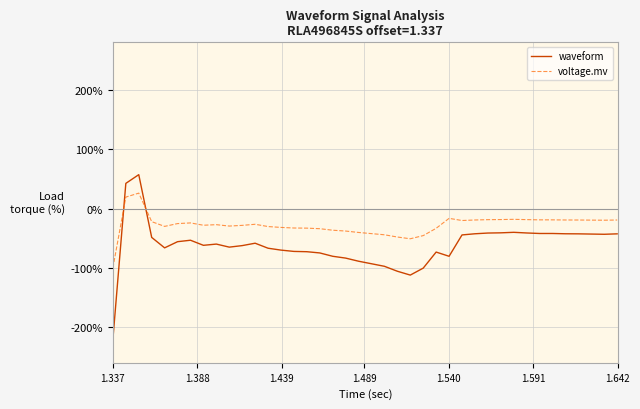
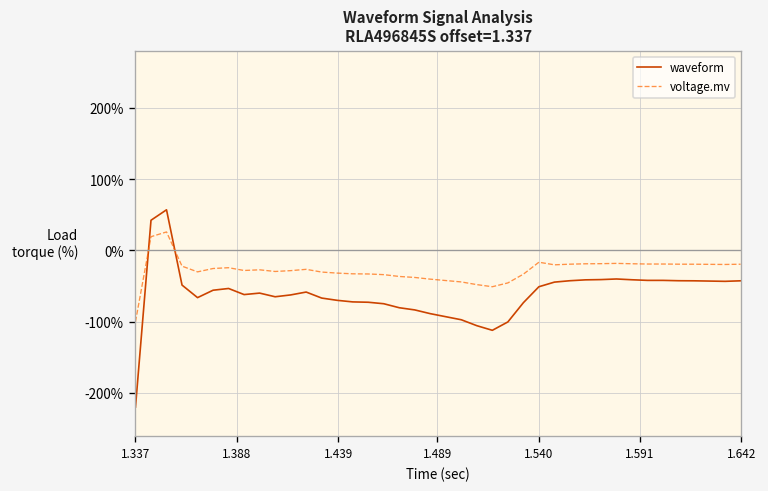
  {
    "waveform": {
      "1.337": "-220%",
-     "1.540": "-80%"
+     "1.540": "-50%"
    },
    "voltage.mv": {
      "1.337": "-100%",
      "1.540": "-20%"
    }
  }
